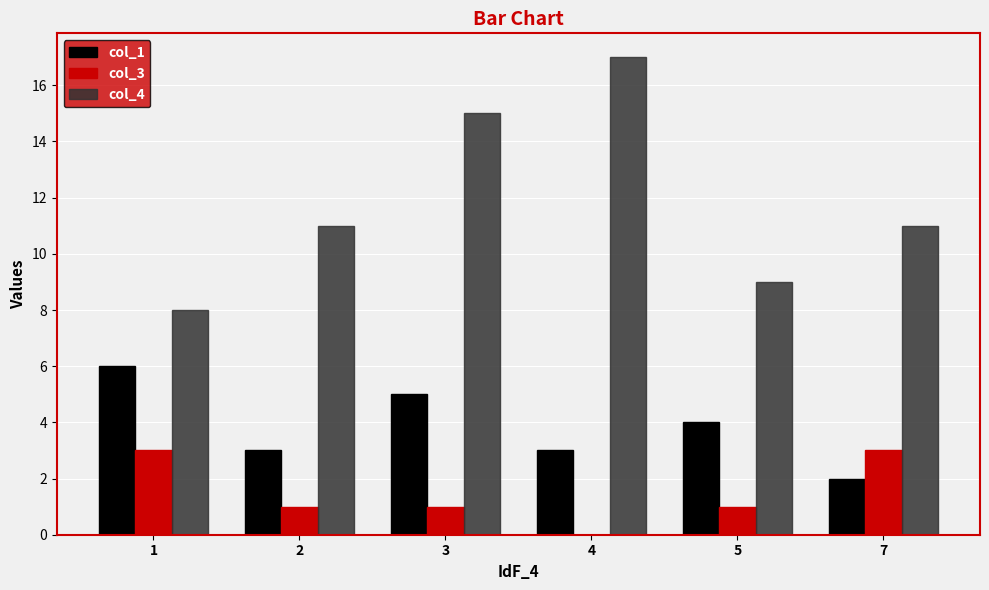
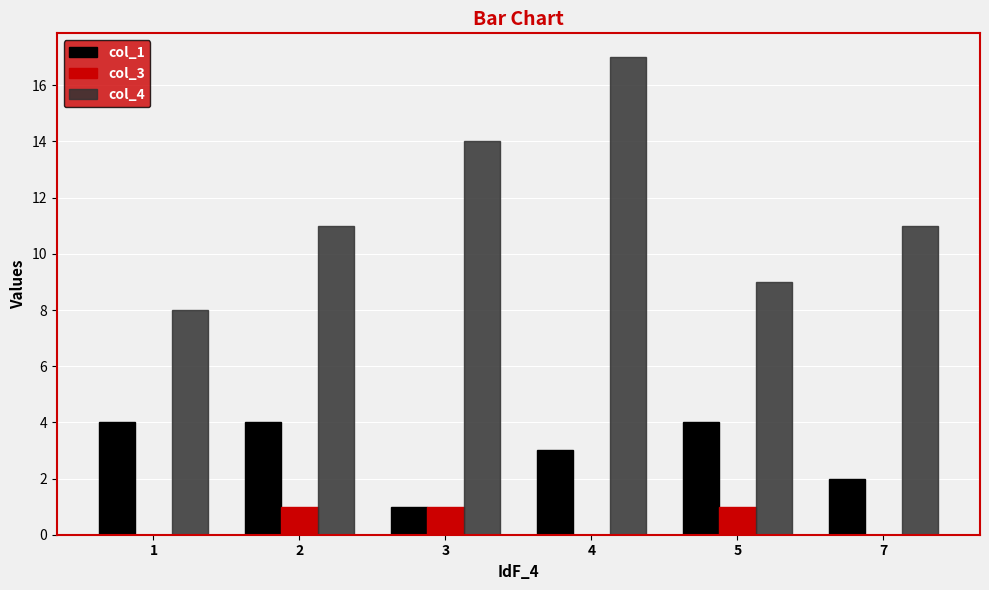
  {
    "col_1": {
-     "1": 6,
-     "2": 3,
-     "3": 5,
+     "1": 4,
+     "2": 4,
+     "3": 1,
      "4": 3,
      "5": 4,
      "7": 2
    },
    "col_3": {
-     "1": 3,
+     "1": 0,
      "2": 1,
      "3": 1,
      "4": 0,
      "5": 1,
-     "7": 3
+     "7": 0
    },
    "col_4": {
      "1": 8,
      "2": 11,
-     "3": 15,
+     "3": 14,
      "4": 17,
      "5": 9,
      "7": 11
    }
  }
